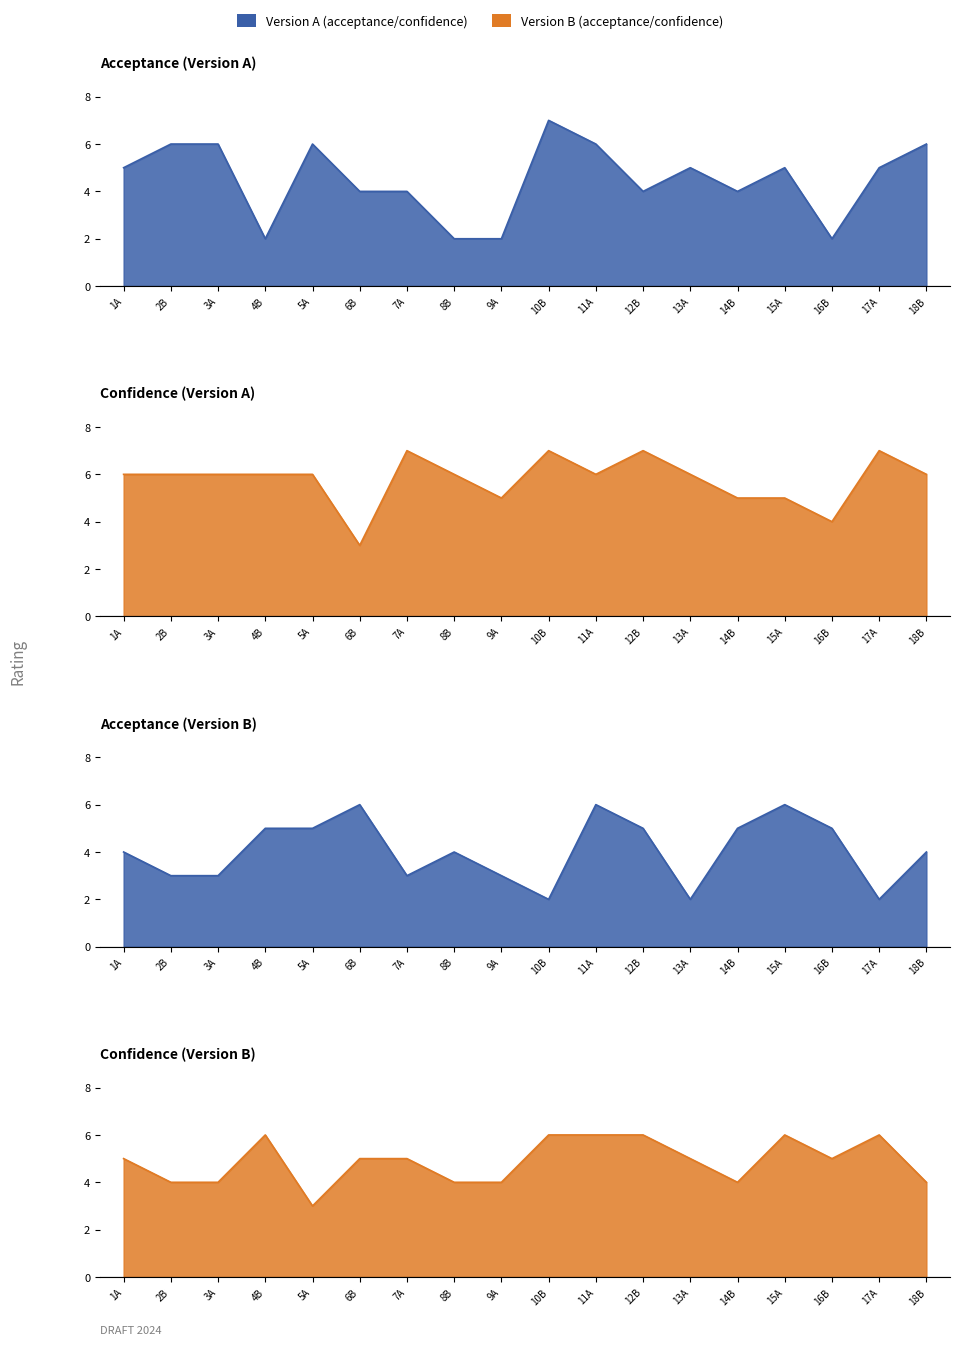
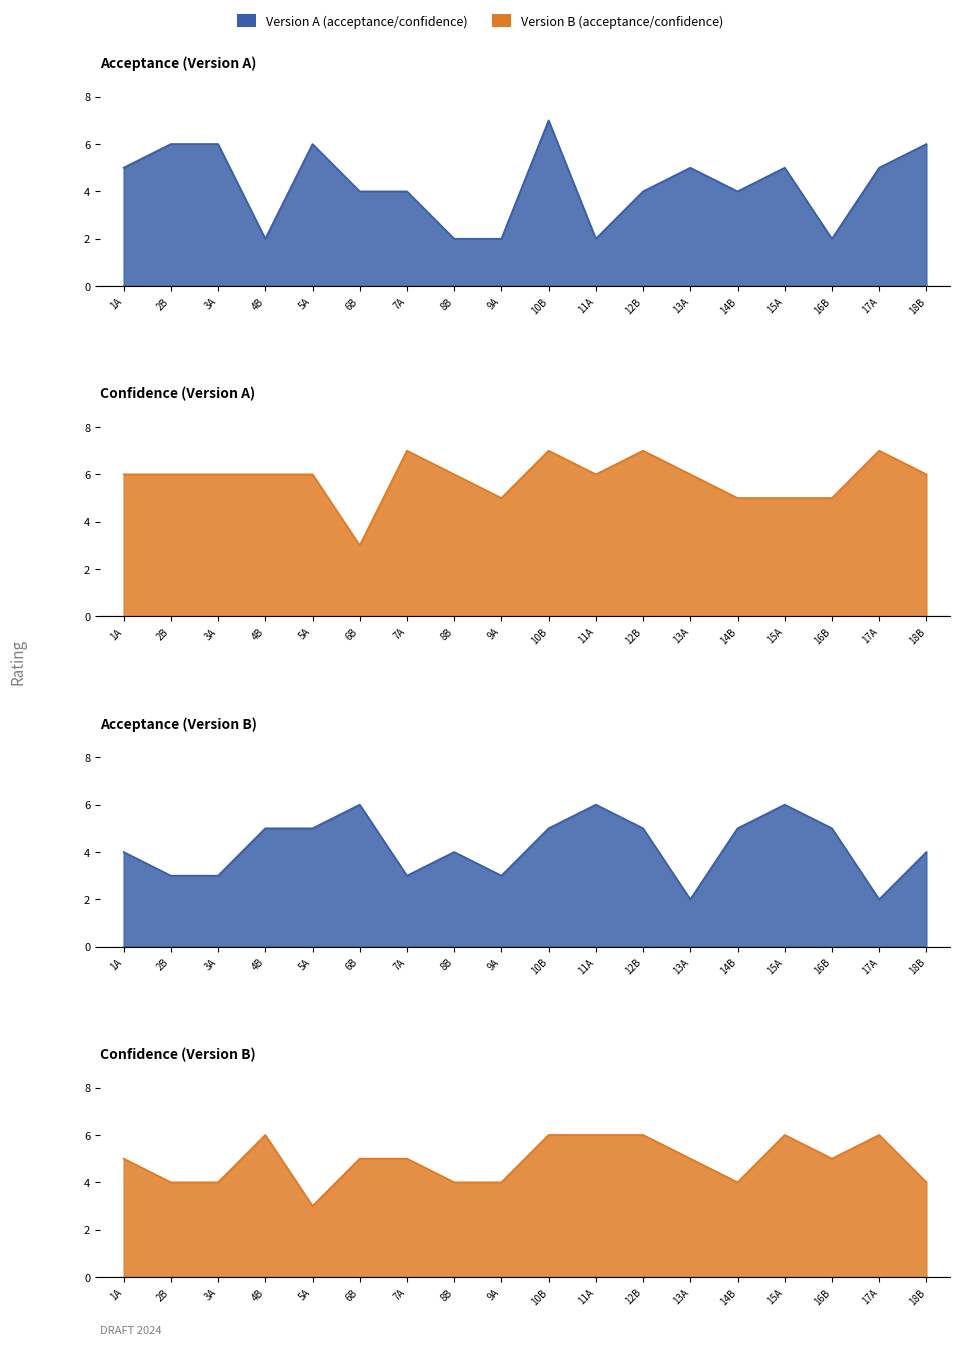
  {
    "Acceptance (Version A)": {
      "1A": 5,
      "2B": 6,
      "3A": 6,
      "4B": 2,
      "5A": 6,
      "6B": 4,
      "7A": 4,
      "8B": 2,
      "9A": 2,
      "10B": 7,
-     "11A": 6,
+     "11A": 2,
      "12B": 4,
      "13A": 5,
      "14B": 4,
      "15A": 5,
      "16B": 2,
      "17A": 5,
      "18B": 6
    },
    "Confidence (Version A)": {
      "1A": 6,
      "2B": 6,
      "3A": 6,
      "4B": 6,
      "5A": 6,
      "6B": 3,
      "7A": 7,
      "8B": 6,
      "9A": 5,
      "10B": 7,
      "11A": 6,
      "12B": 7,
      "13A": 6,
      "14B": 5,
      "15A": 5,
-     "16B": 4,
+     "16B": 5,
      "17A": 7,
      "18B": 6
    },
    "Acceptance (Version B)": {
      "1A": 4,
      "2B": 3,
      "3A": 3,
      "4B": 5,
      "5A": 5,
      "6B": 6,
      "7A": 3,
      "8B": 4,
      "9A": 3,
-     "10B": 2,
+     "10B": 5,
      "11A": 6,
      "12B": 5,
      "13A": 2,
      "14B": 5,
      "15A": 6,
      "16B": 5,
      "17A": 2,
      "18B": 4
    },
    "Confidence (Version B)": {
      "1A": 5.0,
      "2B": 4.0,
      "3A": 4.0,
      "4B": 6.0,
      "5A": 3.0,
      "6B": 5.0,
      "7A": 5.0,
      "8B": 4.0,
      "9A": 4.0,
      "10B": 6.0,
      "11A": 6.0,
      "12B": 6.0,
      "13A": 5.0,
      "14B": 4.0,
      "15A": 6.0,
      "16B": 5.0,
      "17A": 6.0,
      "18B": 4.0
    }
  }
